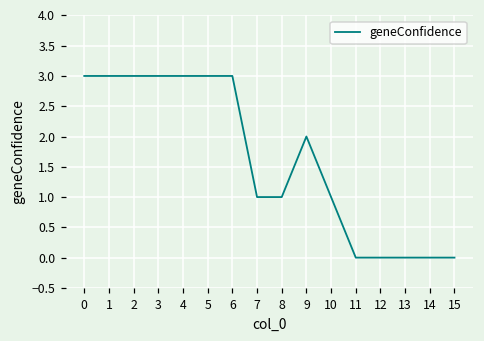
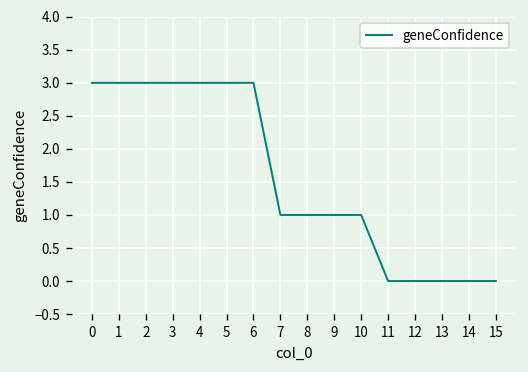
  {
    "0": 3,
    "1": 3,
    "2": 3,
    "3": 3,
    "4": 3,
    "5": 3,
    "6": 3,
    "7": 1,
    "8": 1,
-   "9": 2,
+   "9": 1,
    "10": 1,
    "11": 0,
    "12": 0,
    "13": 0,
    "14": 0,
    "15": 0
  }
